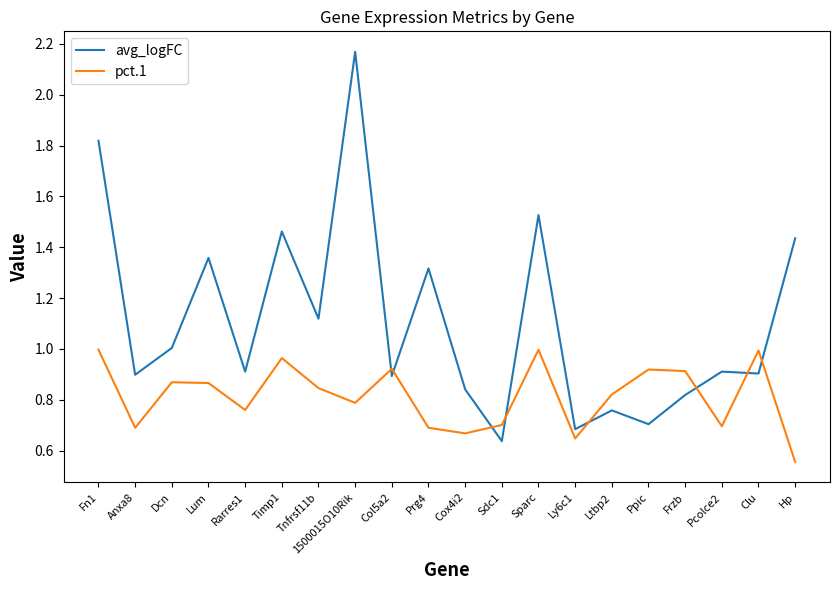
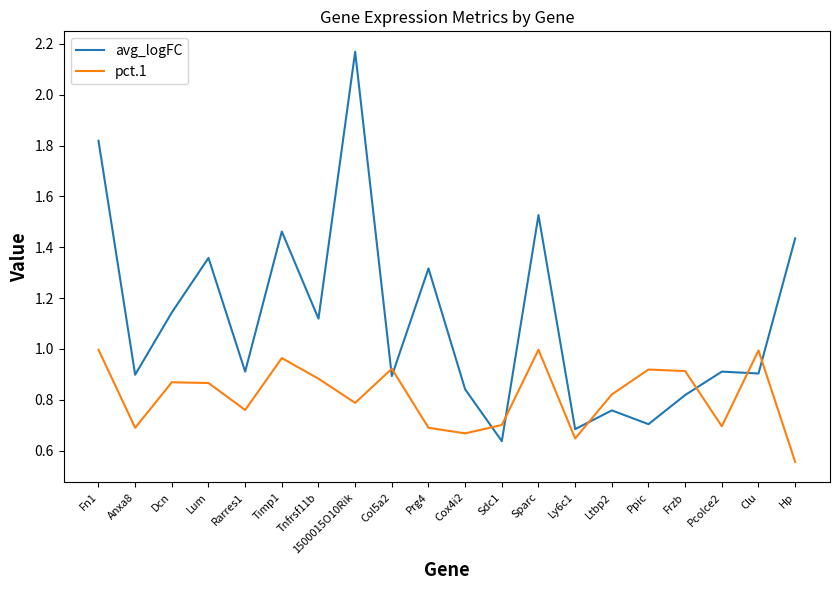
  {
    "avg_logFC": {
      "Fn1": 1.82,
      "Anxa8": 0.90,
-     "Dcn": 1.00,
+     "Dcn": 1.14,
      "Lum": 1.36,
      "Rarres1": 0.91,
      "Timp1": 1.46,
      "Tnfrsf11b": 1.12,
      "1500015O10Rik": 2.17,
      "Col5a2": 0.89,
      "Prg4": 1.32,
      "Cox4i2": 0.84,
      "Sdc1": 0.64,
      "Sparc": 1.53,
      "Ly6c1": 0.68,
      "Ltbp2": 0.76,
      "Ppic": 0.70,
      "Frzb": 0.82,
      "Pcolce2": 0.91,
      "Clu": 0.90,
      "Hp": 1.43
    },
    "pct.1": {
      "Fn1": 1.00,
      "Anxa8": 0.69,
      "Dcn": 0.87,
      "Lum": 0.87,
      "Rarres1": 0.76,
      "Timp1": 0.96,
-     "Tnfrsf11b": 0.85,
+     "Tnfrsf11b": 0.88,
      "1500015O10Rik": 0.79,
      "Col5a2": 0.92,
      "Prg4": 0.69,
      "Cox4i2": 0.67,
      "Sdc1": 0.70,
      "Sparc": 1.00,
      "Ly6c1": 0.65,
      "Ltbp2": 0.82,
      "Ppic": 0.92,
      "Frzb": 0.91,
      "Pcolce2": 0.70,
      "Clu": 0.99,
      "Hp": 0.56
    }
  }
